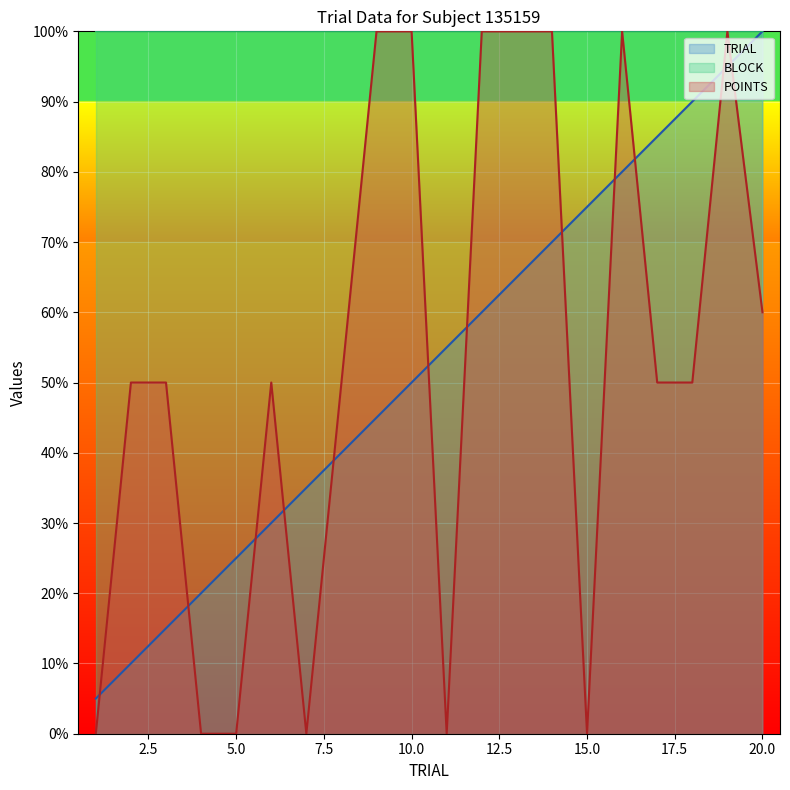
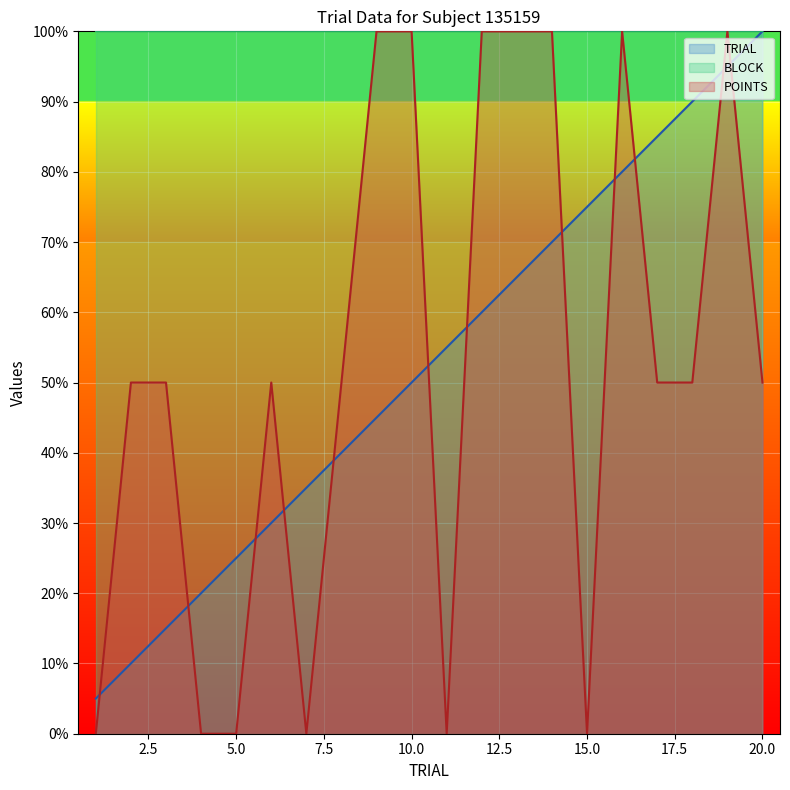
  {
    "POINTS": {
      "5.0": "0%",
      "15.0": "0%",
-     "20.0": "60%"
+     "20.0": "50%"
    }
  }
